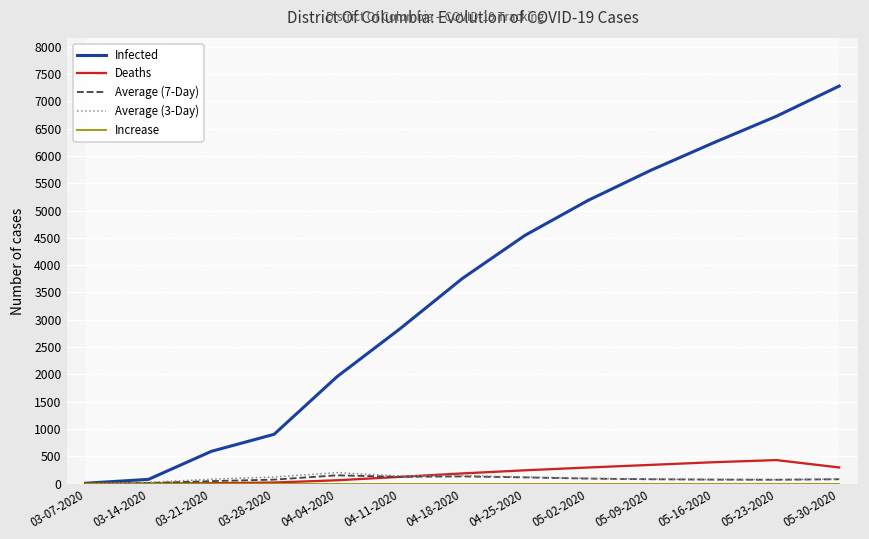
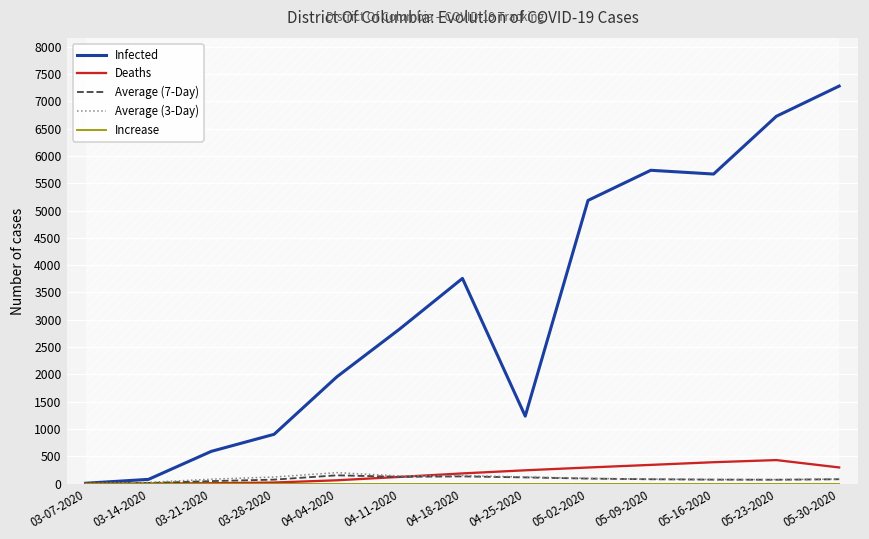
  {
    "Infected": {
      "03-14-2020": 100,
      "03-21-2020": 600,
      "03-28-2020": 900,
      "04-04-2020": 2000,
      "04-11-2020": 2800,
      "04-18-2020": 3800,
-     "04-25-2020": 4500,
+     "04-25-2020": 1200,
      "05-02-2020": 5200,
      "05-09-2020": 5700,
-     "05-16-2020": 6200,
+     "05-16-2020": 5700,
      "05-23-2020": 6700,
      "05-30-2020": 7300
    },
    "Deaths": {
      "04-04-2020": 100,
      "04-25-2020": 200,
      "05-02-2020": 300,
      "05-09-2020": 300,
      "05-16-2020": 400,
      "05-23-2020": 400,
      "05-30-2020": 300
    },
    "Increase": {
      "04-04-2020": 0,
      "04-11-2020": 0,
      "04-18-2020": 0,
      "04-25-2020": 0,
      "05-02-2020": 0,
      "05-09-2020": 0,
      "05-16-2020": 0,
      "05-23-2020": 0,
      "05-30-2020": 0
    }
  }
